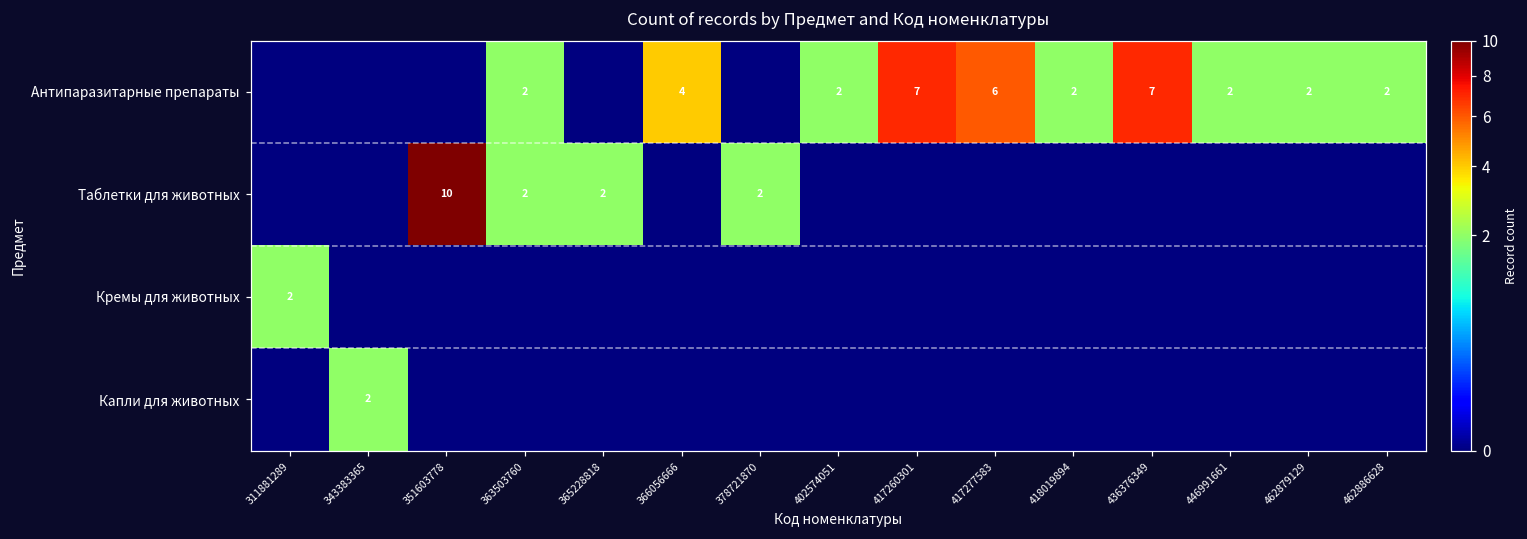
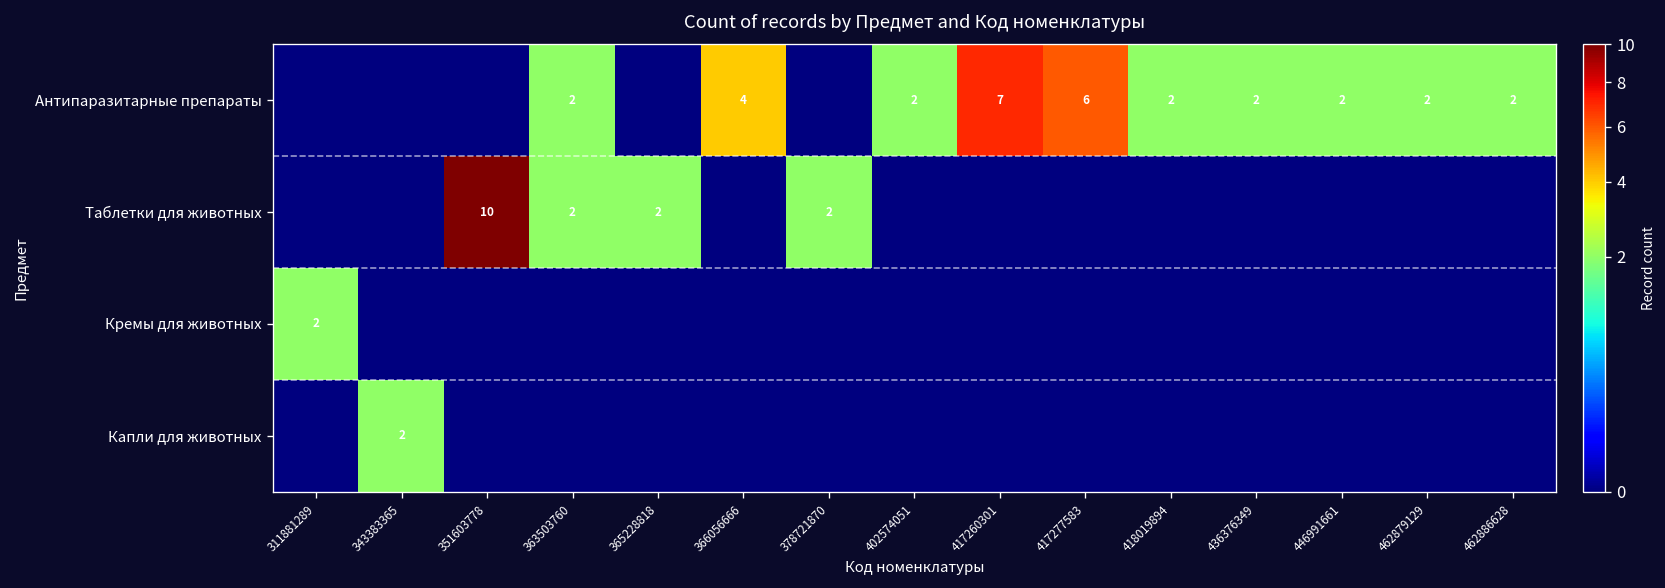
  {
    "Антипаразитарные препараты": {
      "363503760": 2,
      "366056666": 4,
      "402574051": 2,
      "417260301": 7,
      "417277583": 6,
      "418019894": 2,
-     "436376349": 7,
+     "436376349": 2,
      "446991661": 2,
      "462879129": 2,
      "462886628": 2
    },
    "Таблетки для животных": {
      "351603778": 10,
      "363503760": 2,
      "365228818": 2,
      "378721870": 2
    },
    "Кремы для животных": {
      "311881289": 2
    },
    "Капли для животных": {
      "343383365": 2
    }
  }
